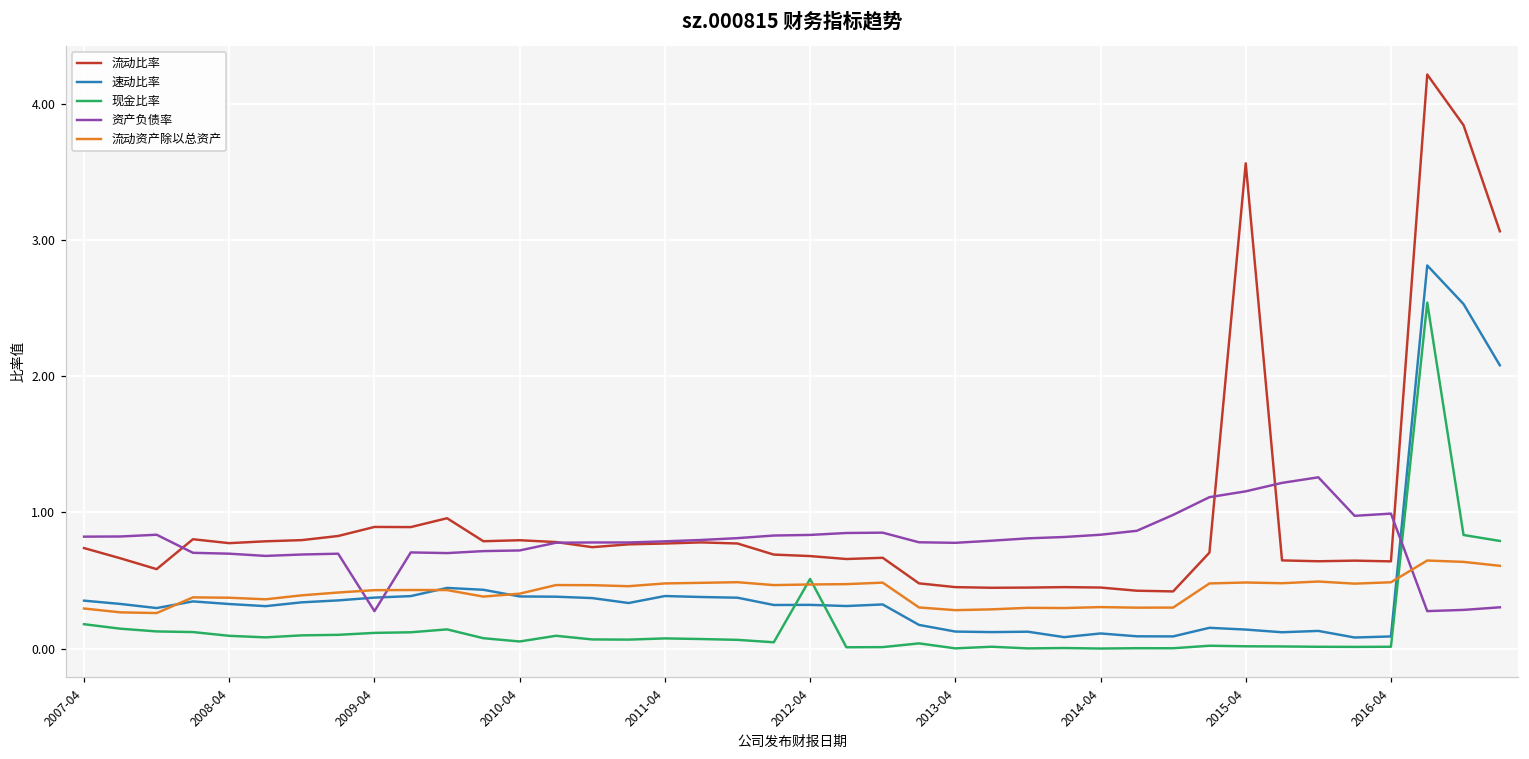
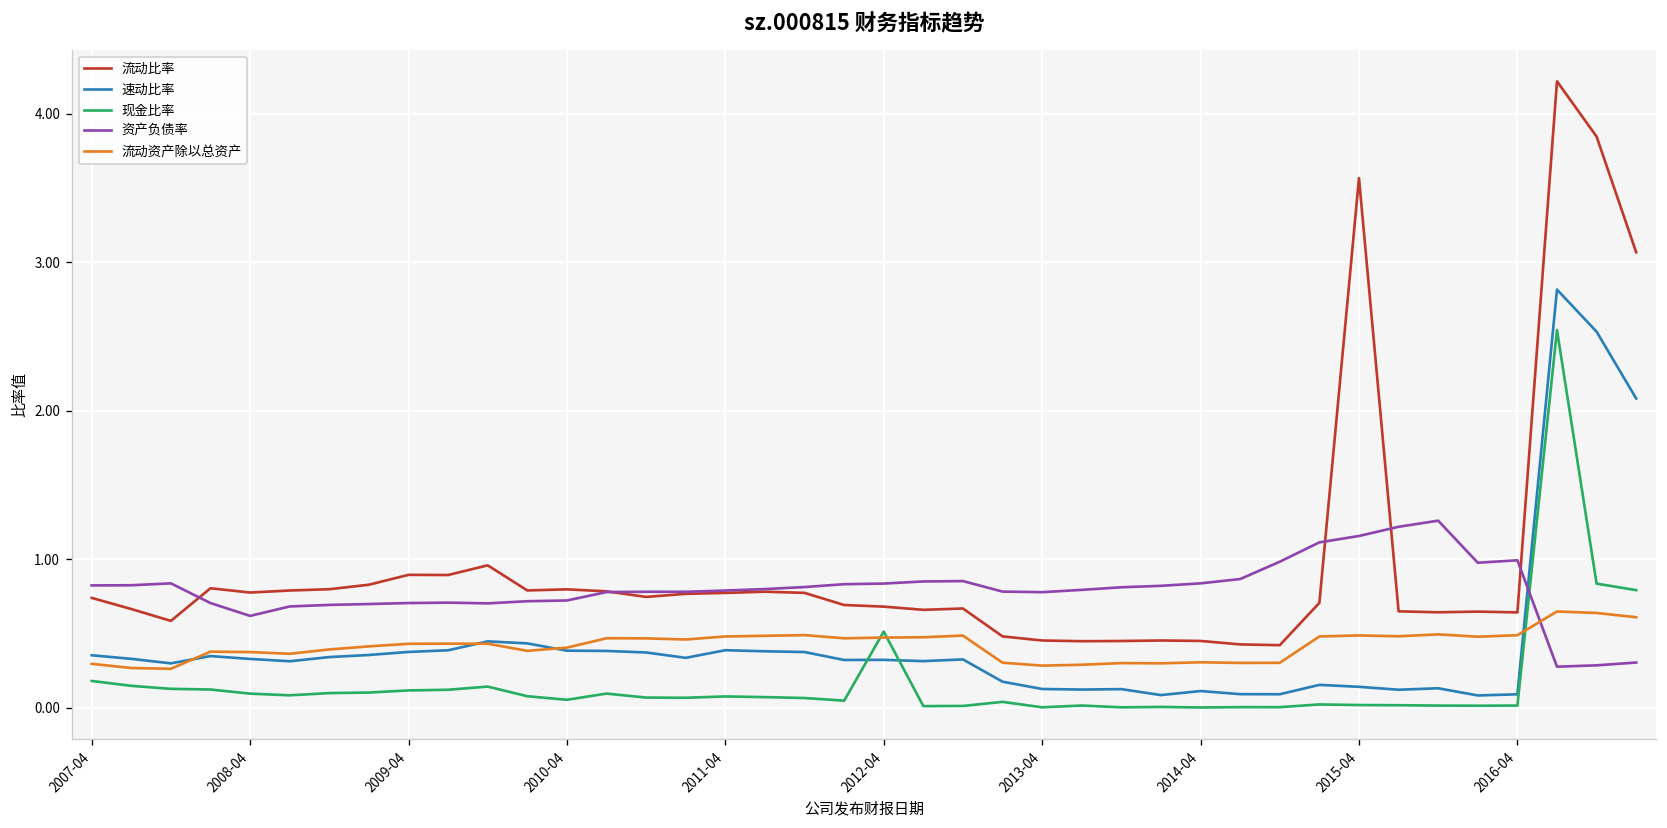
  {
    "流动比率": {
      "2007-04": 0.74,
      "2008-04": 0.77,
      "2009-04": 0.89,
      "2010-04": 0.80,
      "2012-04": 0.68,
      "2013-04": 0.45,
      "2014-04": 0.45,
      "2015-04": 3.57,
      "2016-04": 0.64
    },
    "速动比率": {
      "2007-04": 0.35,
      "2008-04": 0.33,
      "2009-04": 0.37,
      "2011-04": 0.39,
      "2012-04": 0.32,
      "2013-04": 0.12,
      "2014-04": 0.11,
      "2015-04": 0.14,
      "2016-04": 0.09
    },
    "现金比率": {
      "2007-04": 0.18,
      "2008-04": 0.09,
      "2009-04": 0.12,
      "2010-04": 0.05,
      "2011-04": 0.07,
      "2012-04": 0.51,
      "2013-04": 0.00,
      "2014-04": 0.00,
      "2015-04": 0.02,
      "2016-04": 0.01
    },
    "资产负债率": {
      "2007-04": 0.82,
-     "2008-04": 0.70,
-     "2009-04": 0.27,
+     "2008-04": 0.62,
+     "2009-04": 0.70,
      "2010-04": 0.72,
      "2012-04": 0.83,
      "2013-04": 0.78,
      "2014-04": 0.84,
      "2015-04": 1.16,
      "2016-04": 0.99
    },
    "流动资产除以总资产": {
      "2007-04": 0.29,
      "2008-04": 0.37,
      "2009-04": 0.43,
      "2011-04": 0.48,
      "2012-04": 0.47,
      "2013-04": 0.28,
      "2014-04": 0.30,
      "2015-04": 0.49,
      "2016-04": 0.49
    }
  }
